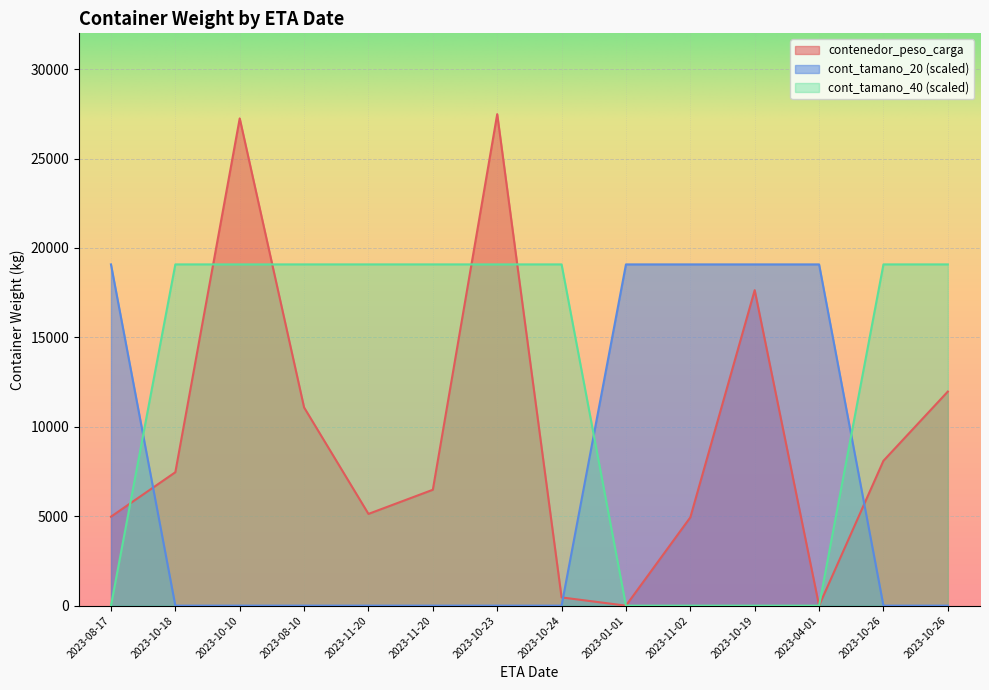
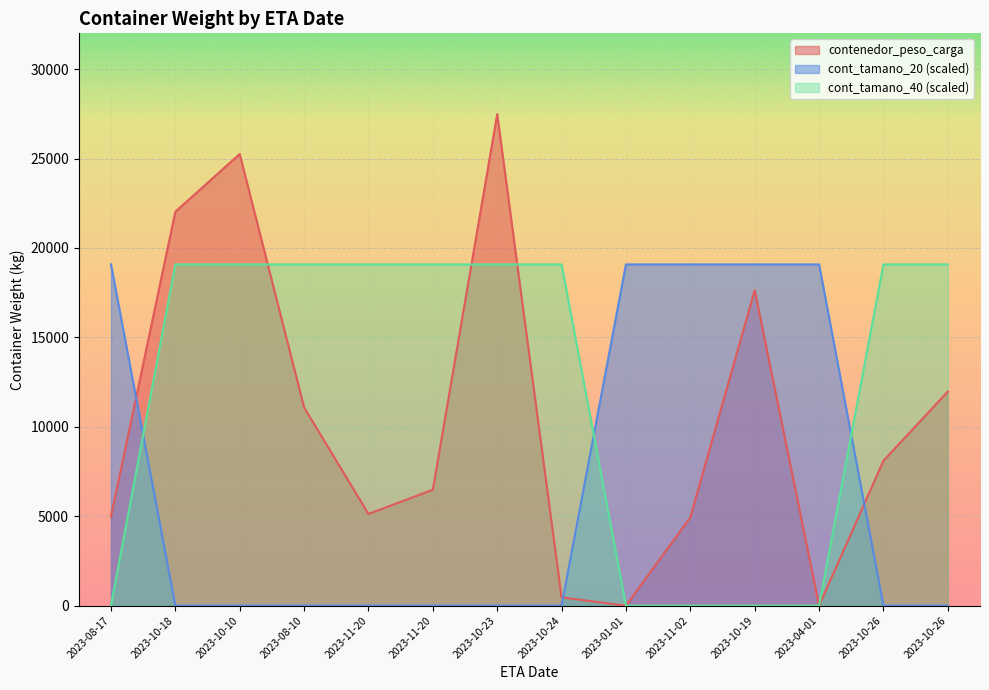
  {
    "contenedor_peso_carga": {
      "2023-08-17": 5000,
-     "2023-10-18": 7500,
-     "2023-10-10": 27200,
+     "2023-10-18": 22000,
+     "2023-10-10": 25300,
      "2023-08-10": 11100,
      "2023-10-23": 27500,
      "2023-10-24": 500,
      "2023-11-02": 4900,
      "2023-10-19": 17600
    },
    "cont_tamano_20 (scaled)": {
      "2023-08-17": 19100,
      "2023-10-18": 0,
      "2023-10-10": 0,
      "2023-08-10": 0,
      "2023-10-23": 0,
      "2023-10-24": 0,
      "2023-01-01": 19100,
      "2023-11-02": 19100,
      "2023-10-19": 19100,
      "2023-04-01": 19100
    },
    "cont_tamano_40 (scaled)": {
      "2023-08-17": 0,
      "2023-10-18": 19100,
      "2023-10-10": 19100,
      "2023-08-10": 19100,
      "2023-10-23": 19100,
      "2023-10-24": 19100,
      "2023-11-02": 0,
      "2023-10-19": 0
    }
  }
